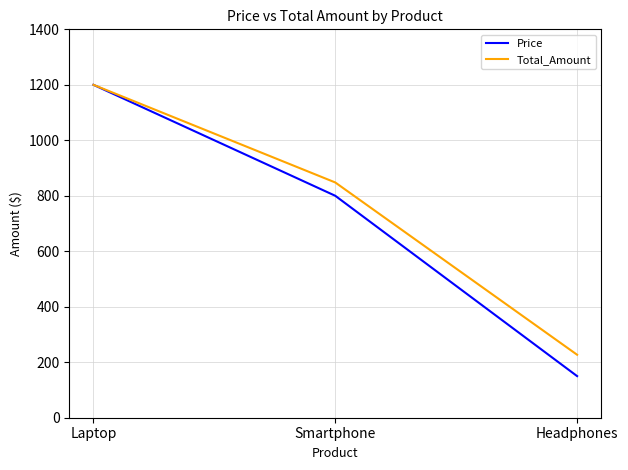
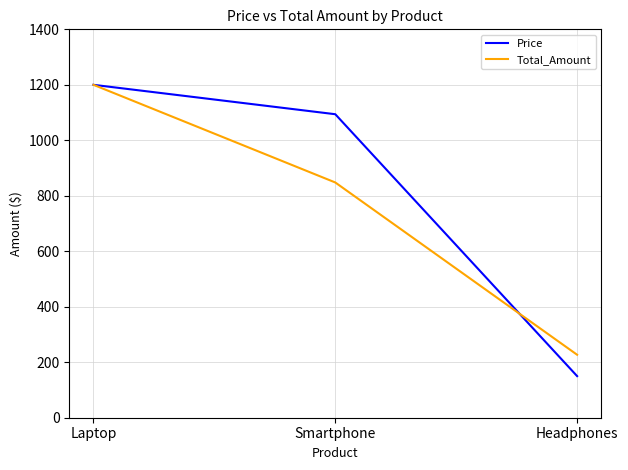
  {
    "Price": {
-     "Smartphone": 800,
+     "Smartphone": 1090,
      "Headphones": 150
    },
    "Total_Amount": {
      "Smartphone": 850,
      "Headphones": 230
    }
  }
